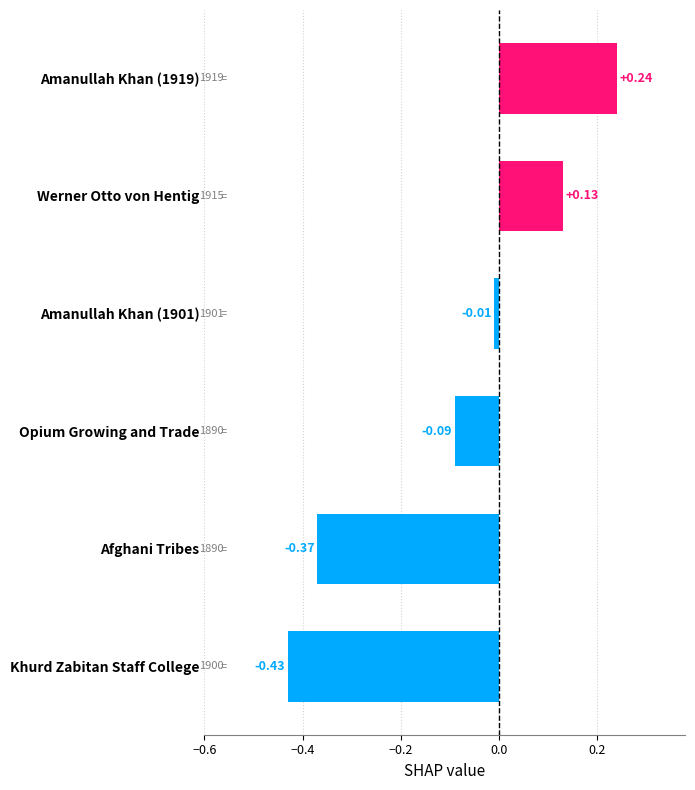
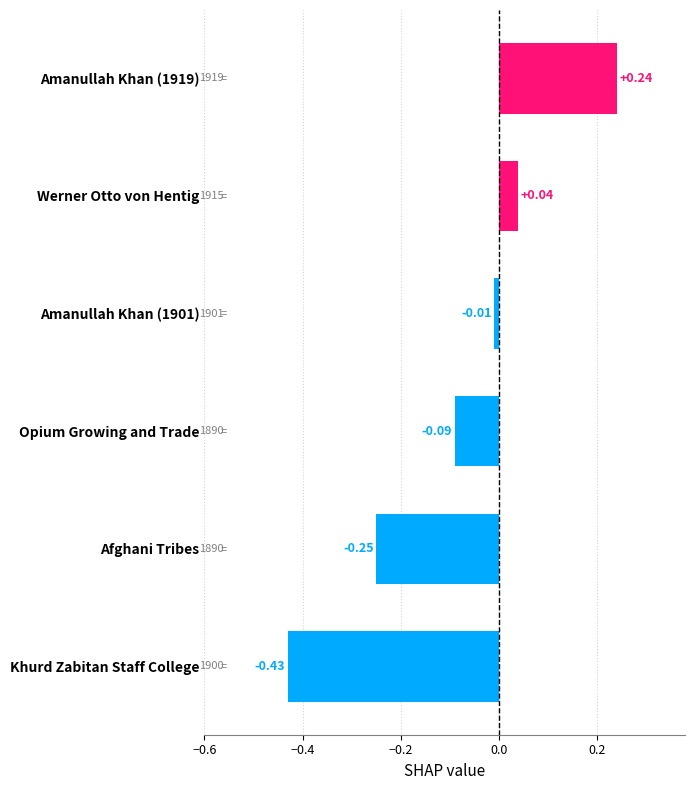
  {
    "Amanullah Khan (1919)": "+0.24",
-   "Werner Otto von Hentig": "+0.13",
+   "Werner Otto von Hentig": "+0.04",
    "Amanullah Khan (1901)": "-0.01",
    "Opium Growing and Trade": "-0.09",
-   "Afghani Tribes": "-0.37",
+   "Afghani Tribes": "-0.25",
    "Khurd Zabitan Staff College": "-0.43"
  }
